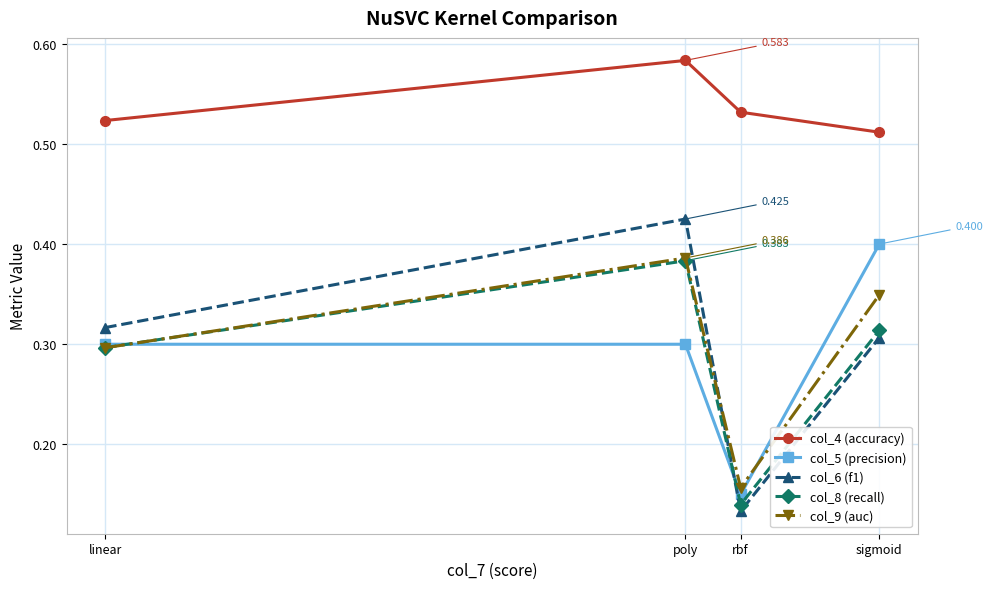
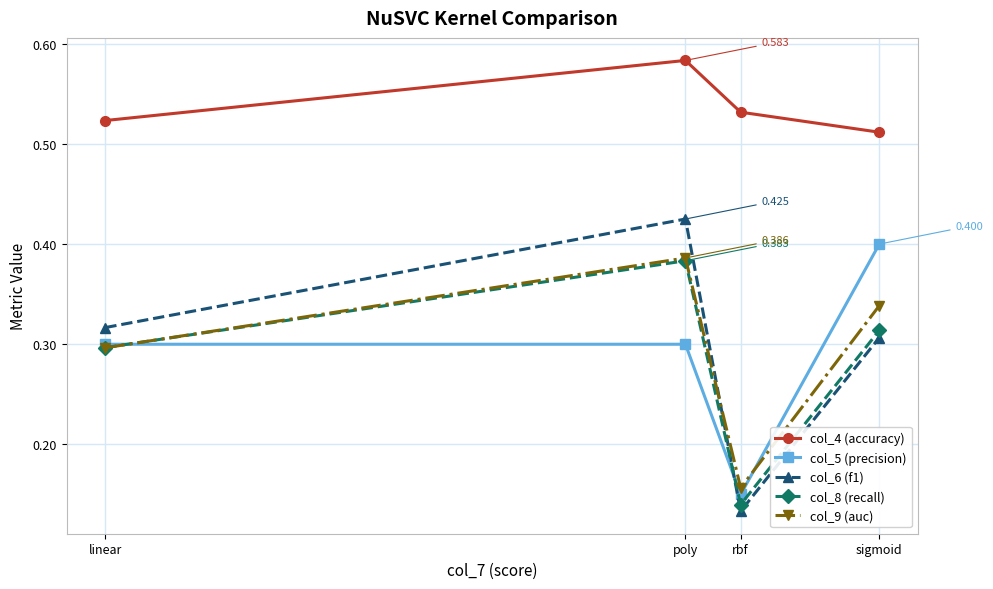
  {
    "col_4 (accuracy)": {
      "poly": 0.583
    },
    "col_5 (precision)": {
      "sigmoid": 0.400
    },
    "col_9 (auc)": {
      "rbf": 0.157,
-     "sigmoid": 0.349
+     "sigmoid": 0.339
    }
  }
